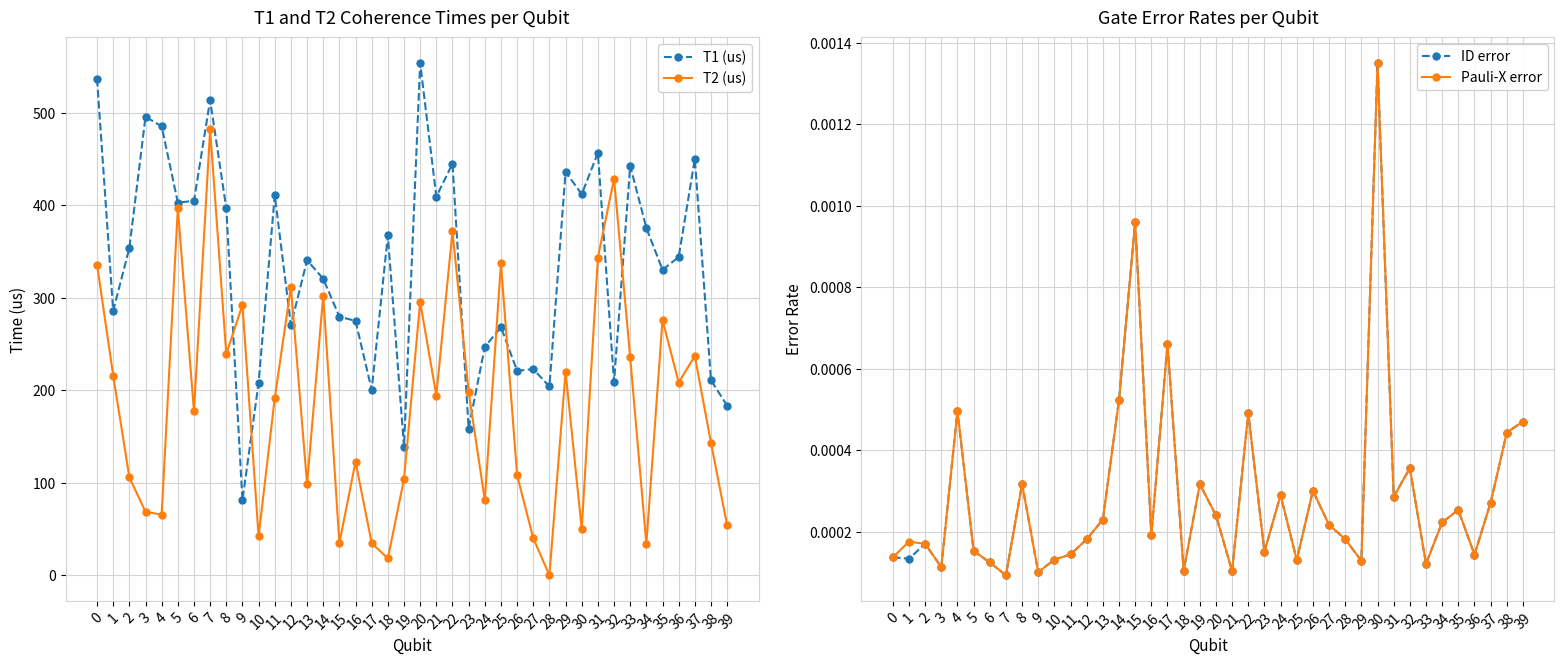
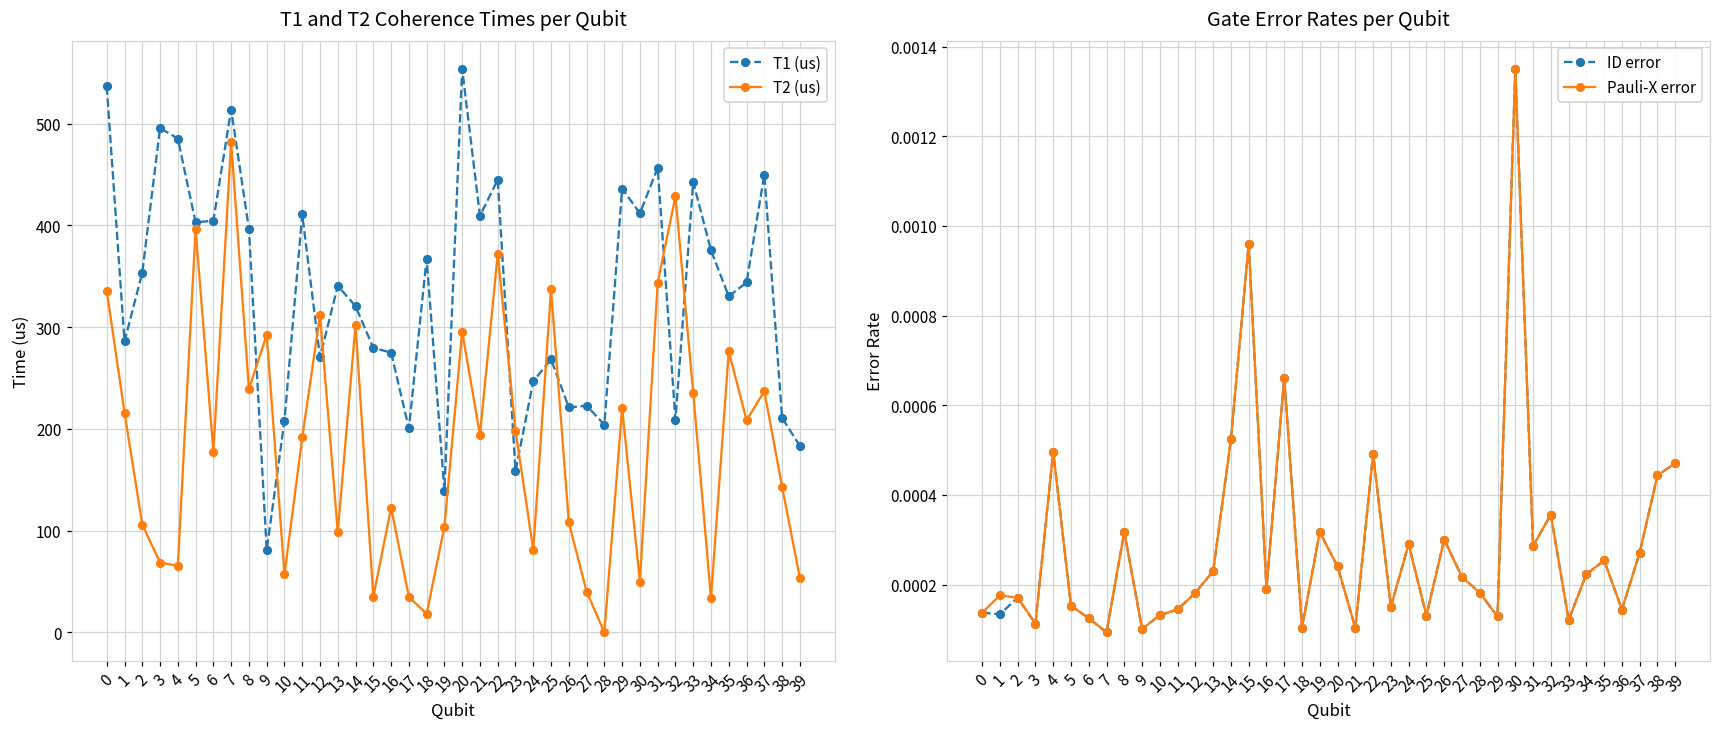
  {
    "T1 and T2 Coherence Times per Qubit": {
      "T1 (us)": {
        "0": 540,
        "1": 290,
        "2": 350,
        "3": 500,
        "4": 490,
        "5": 400,
        "6": 400,
        "7": 510,
        "8": 400,
        "9": 80,
        "10": 210,
        "11": 410,
        "12": 270,
        "13": 340,
        "14": 320,
        "15": 280,
        "16": 270,
        "17": 200,
        "18": 370,
        "19": 140,
        "20": 550,
        "21": 410,
        "22": 440,
        "23": 160,
        "24": 250,
        "25": 270,
        "26": 220,
        "27": 220,
        "28": 200,
        "29": 440,
        "30": 410,
        "31": 460,
        "32": 210,
        "33": 440,
        "34": 380,
        "35": 330,
        "36": 340,
        "37": 450,
        "38": 210,
        "39": 180
      },
      "T2 (us)": {
        "0": 340,
        "1": 220,
        "2": 110,
        "3": 70,
        "4": 70,
        "5": 400,
        "6": 180,
        "7": 480,
        "8": 240,
        "9": 290,
-       "10": 40,
+       "10": 60,
        "11": 190,
        "12": 310,
        "13": 100,
        "14": 300,
        "15": 30,
        "16": 120,
        "17": 30,
        "18": 20,
        "19": 100,
        "20": 300,
        "21": 190,
        "22": 370,
        "23": 200,
        "24": 80,
        "25": 340,
        "26": 110,
        "27": 40,
        "28": 0,
        "29": 220,
        "30": 50,
        "31": 340,
        "32": 430,
        "33": 240,
        "34": 30,
        "35": 280,
        "36": 210,
        "37": 240,
        "38": 140,
        "39": 50
      }
    },
    "Gate Error Rates per Qubit": {
      "ID error": {
        "1": 0.00013
      },
      "Pauli-X error": {
        "1": 0.00018
      }
    }
  }
